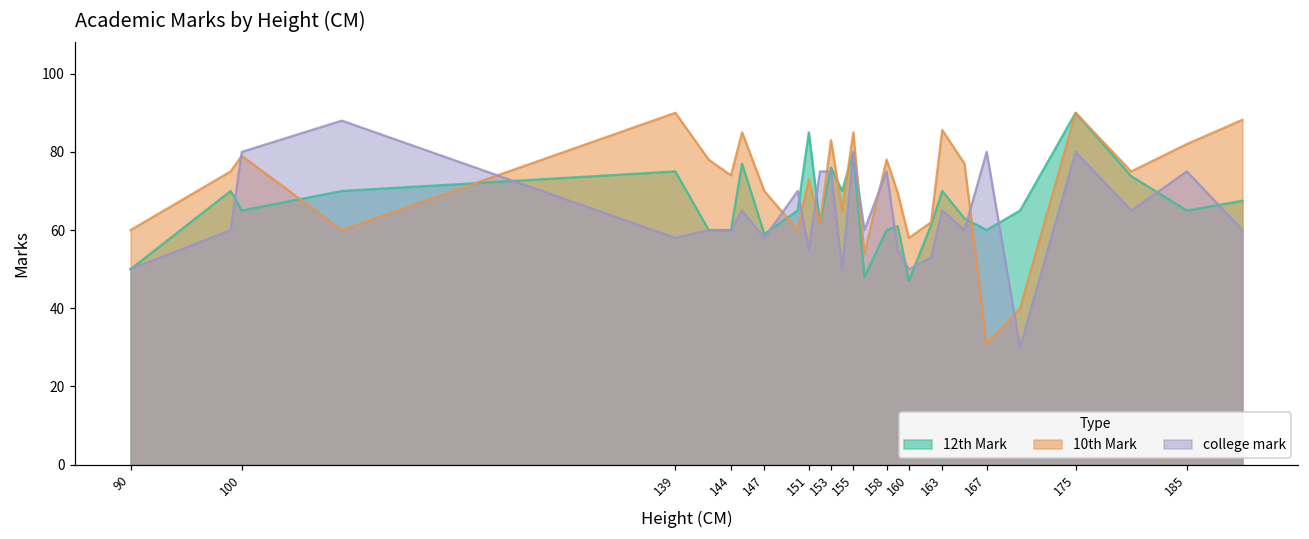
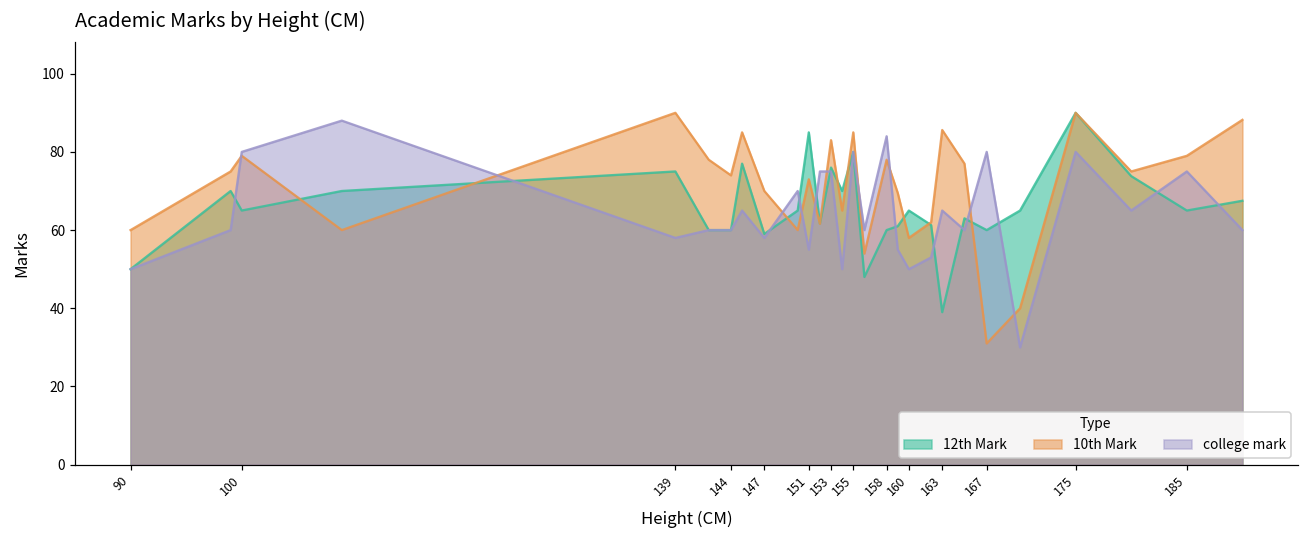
  {
    "12th Mark": {
      "100": 65,
      "139": 75,
      "147": 59,
      "151": 85,
      "153": 76,
      "158": 60,
-     "160": 47,
-     "163": 70,
+     "160": 65,
+     "163": 39,
      "167": 60,
      "185": 65
    },
    "10th Mark": {
      "90": 60,
      "100": 79,
      "139": 90,
      "144": 74,
      "147": 70,
      "151": 73,
      "153": 83,
      "155": 85,
      "158": 78,
      "160": 58,
      "163": 86,
      "167": 31,
-     "185": 82
+     "185": 79
    },
    "college mark": {
      "100": 80,
      "139": 58,
      "147": 58,
      "151": 55,
      "153": 75,
-     "158": 75,
+     "158": 84,
      "160": 50,
      "163": 65,
      "167": 80,
      "175": 80,
      "185": 75
    }
  }
